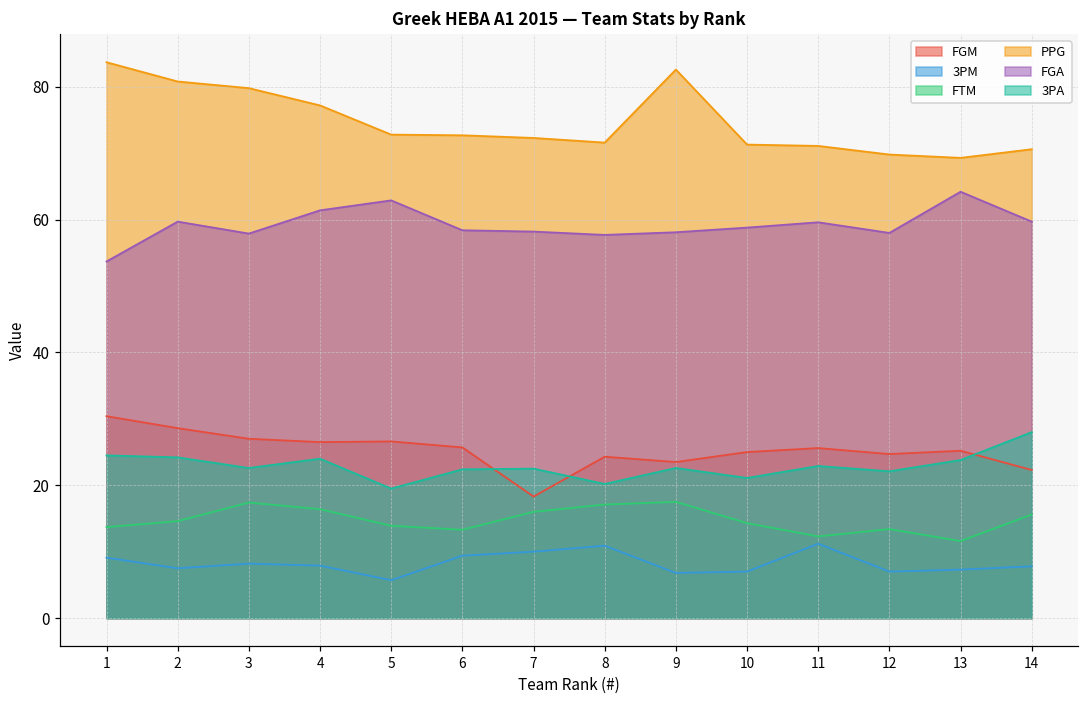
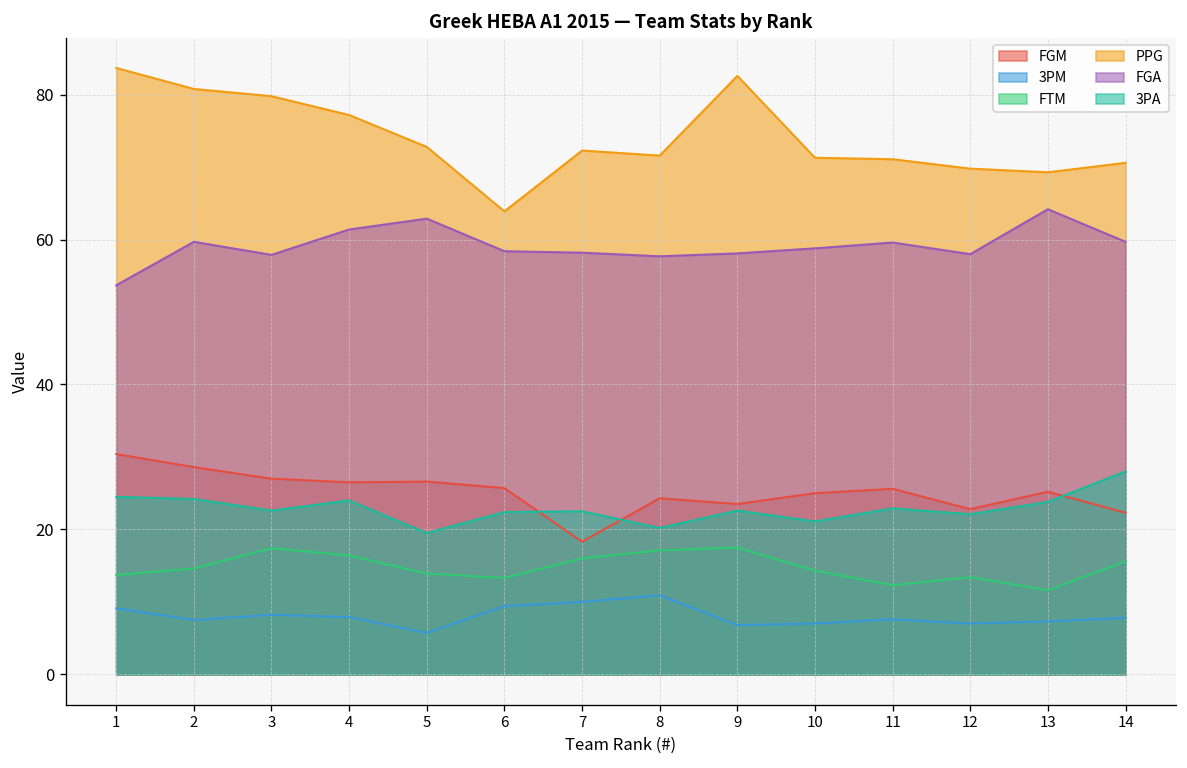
  {
    "FGM": {
      "1": 30,
      "2": 29,
      "3": 27,
      "4": 27,
      "5": 27,
      "6": 26,
      "7": 18,
      "8": 24,
      "9": 24,
      "10": 25,
      "11": 26,
-     "12": 25,
+     "12": 23,
      "13": 25,
      "14": 22
    },
    "3PM": {
      "1": 9,
      "2": 8,
      "3": 8,
      "4": 8,
      "5": 6,
      "6": 9,
      "7": 10,
      "8": 11,
      "9": 7,
      "10": 7,
-     "11": 11,
+     "11": 8,
      "12": 7,
      "13": 7,
      "14": 8
    },
    "PPG": {
      "1": 84,
      "2": 81,
      "3": 80,
      "4": 77,
      "5": 73,
-     "6": 73,
+     "6": 64,
      "7": 72,
      "8": 72,
      "9": 83,
      "10": 71,
      "11": 71,
      "12": 70,
      "13": 69,
      "14": 71
    },
    "FGA": {
      "1": 54,
      "2": 60,
      "3": 58,
      "4": 61,
      "5": 63,
      "6": 58,
      "7": 58,
      "8": 58,
      "9": 58,
      "10": 59,
      "11": 60,
      "12": 58,
      "13": 64,
      "14": 60
    }
  }
